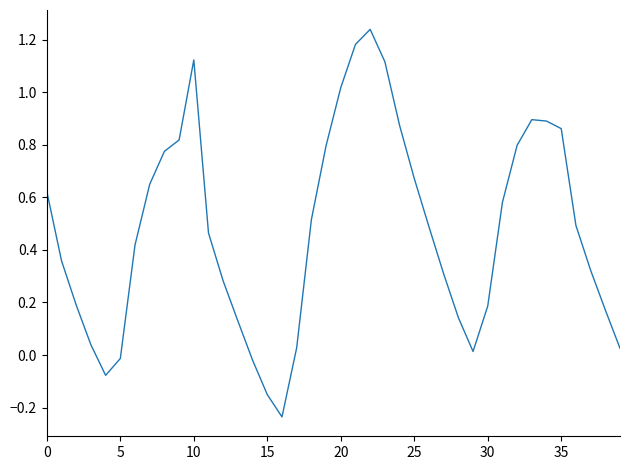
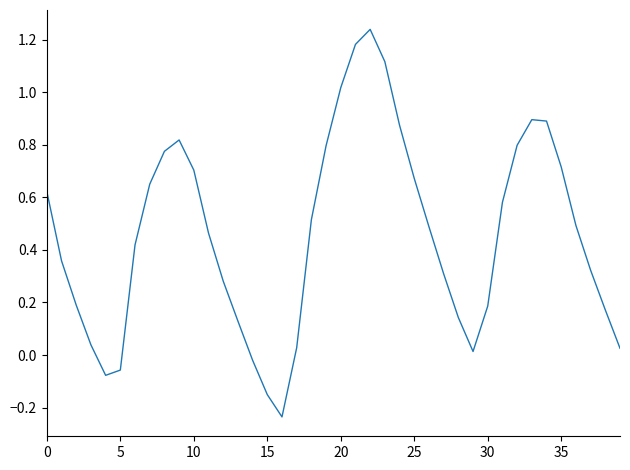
  {
    "0": 0.62,
-   "5": -0.01,
-   "10": 1.12,
+   "5": -0.06,
+   "10": 0.70,
    "15": -0.15,
    "20": 1.02,
    "25": 0.67,
    "30": 0.19,
-   "35": 0.86
+   "35": 0.72
  }
